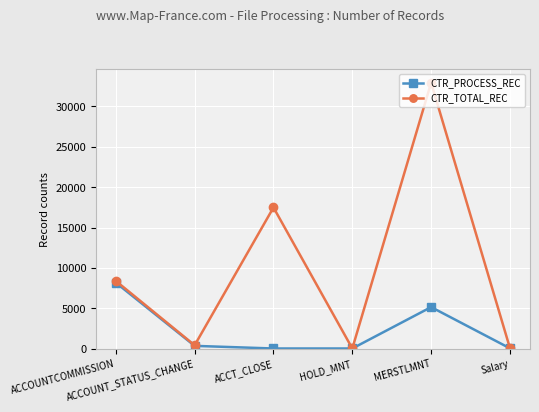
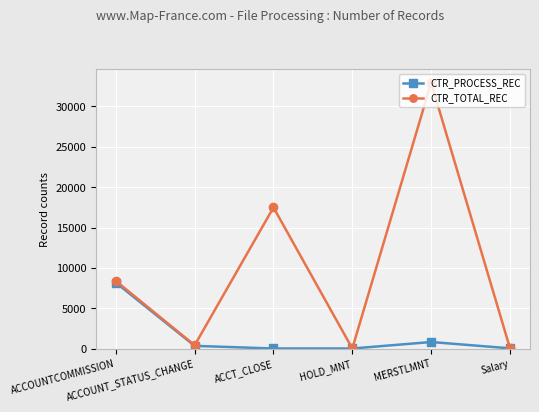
  {
    "CTR_PROCESS_REC": {
      "ACCT_CLOSE": 0,
-     "MERSTLMNT": 5000
+     "MERSTLMNT": 1000
    },
    "CTR_TOTAL_REC": {
      "ACCT_CLOSE": 17000
    }
  }
